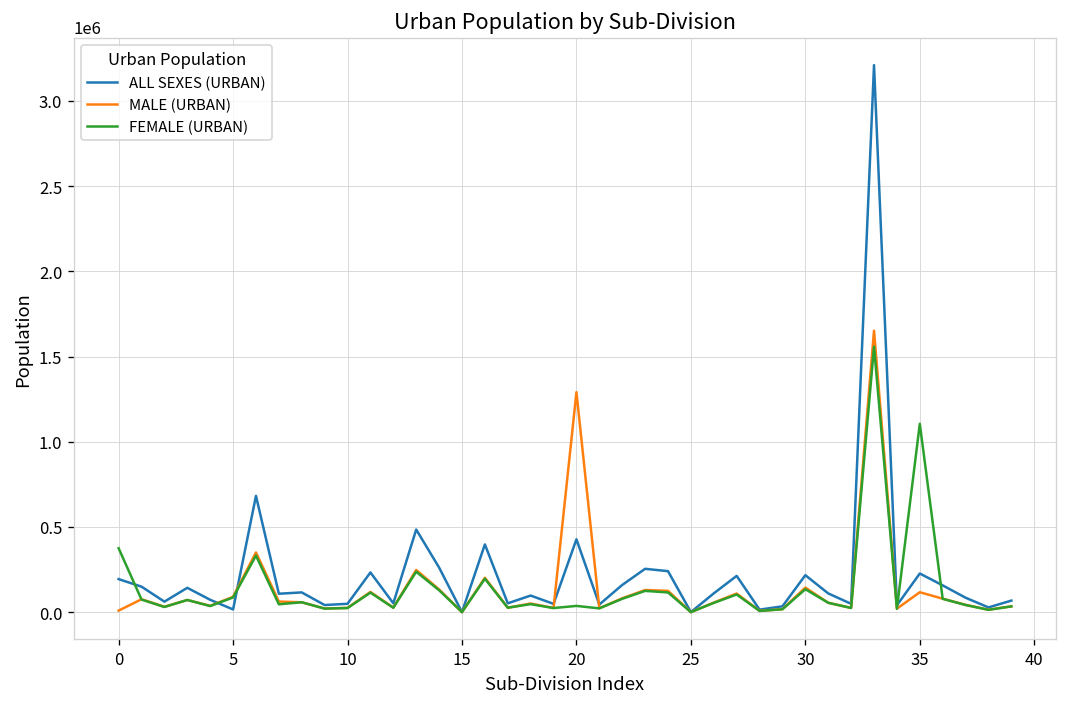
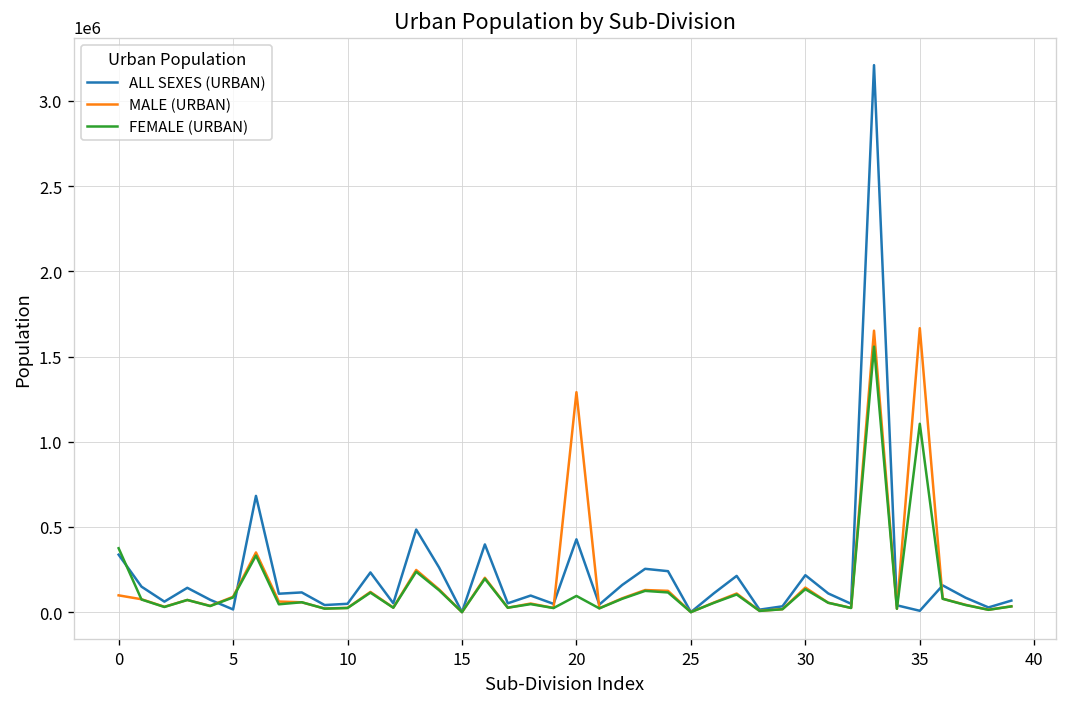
  {
    "ALL SEXES (URBAN)": {
-     "0": 190000,
+     "0": 340000,
      "5": 20000,
      "10": 50000,
      "20": 430000,
      "30": 220000,
-     "35": 230000
+     "35": 10000
    },
    "MALE (URBAN)": {
-     "0": 10000,
+     "0": 100000,
      "20": 1290000,
-     "35": 120000
+     "35": 1670000
    },
    "FEMALE (URBAN)": {
      "0": 370000,
-     "20": 40000,
+     "20": 90000,
      "35": 1110000
    }
  }
